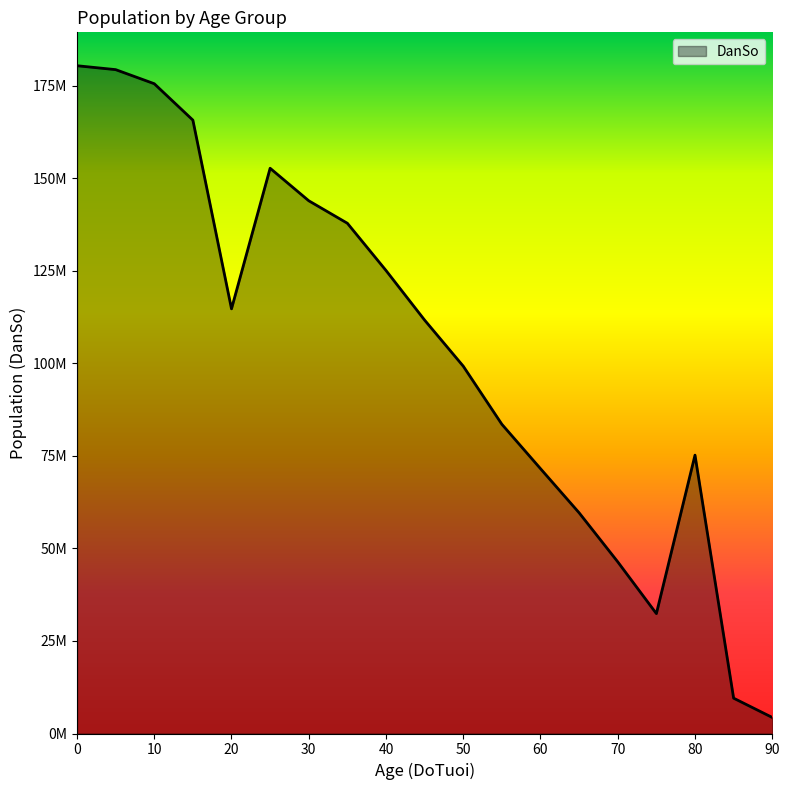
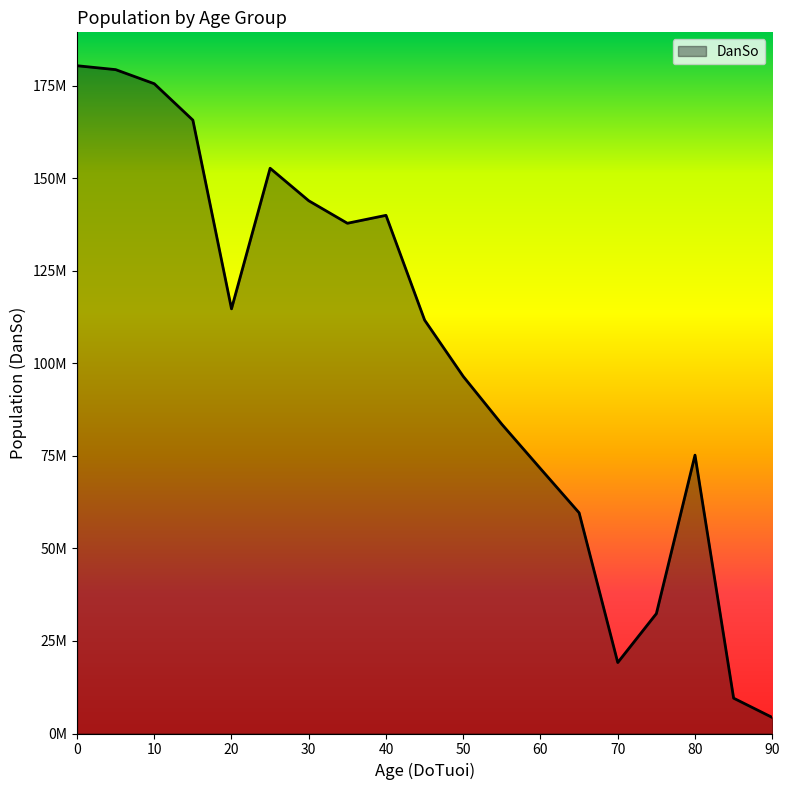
  {
    "0": 180000000,
    "10": 176000000,
    "20": 115000000,
    "30": 144000000,
-   "40": 125000000,
-   "50": 99000000,
+   "40": 140000000,
+   "50": 96000000,
    "60": 72000000,
-   "70": 46000000,
+   "70": 19000000,
    "80": 75000000,
    "90": 4000000
  }
